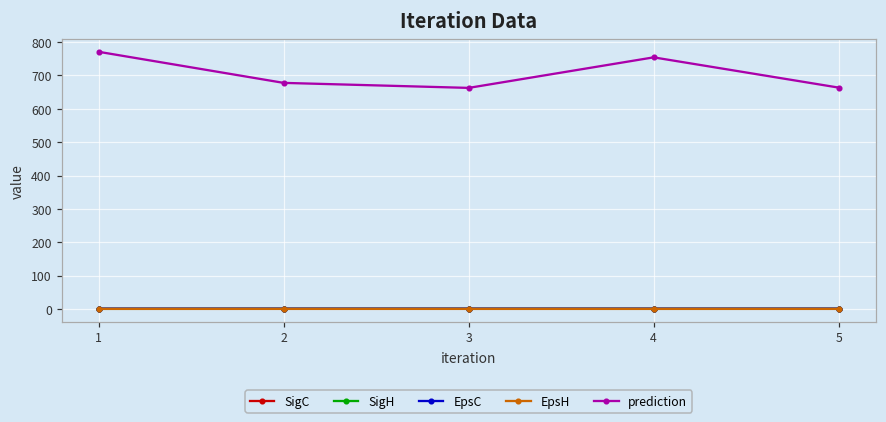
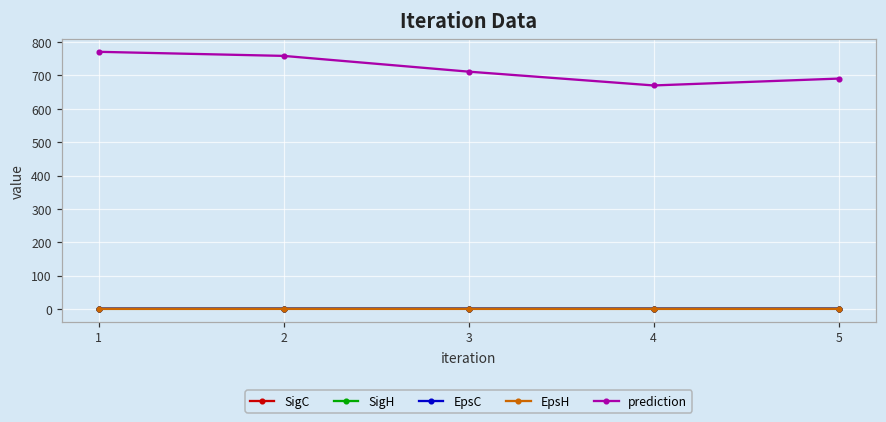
  {
    "prediction": {
      "1": 770,
-     "2": 680,
-     "3": 660,
-     "4": 750,
-     "5": 660
+     "2": 760,
+     "3": 710,
+     "4": 670,
+     "5": 690
    }
  }
